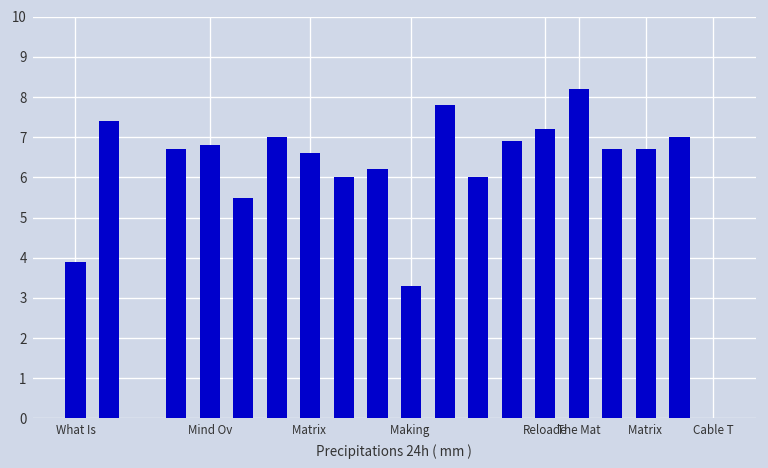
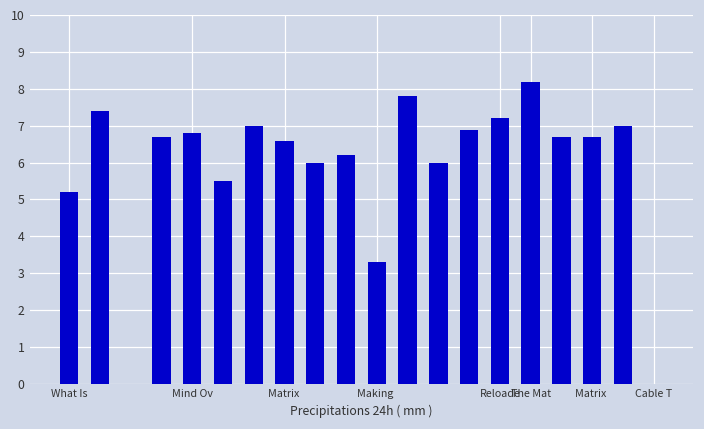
  {
-   "What Is": 3.9,
+   "What Is": 5.2,
    "Mind Ov": 6.8,
    "Making": 3.3,
    "Cable T": 0.0
  }
